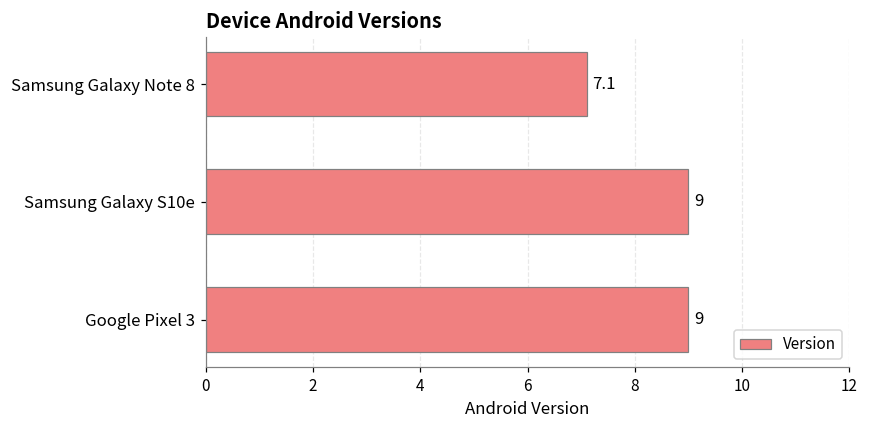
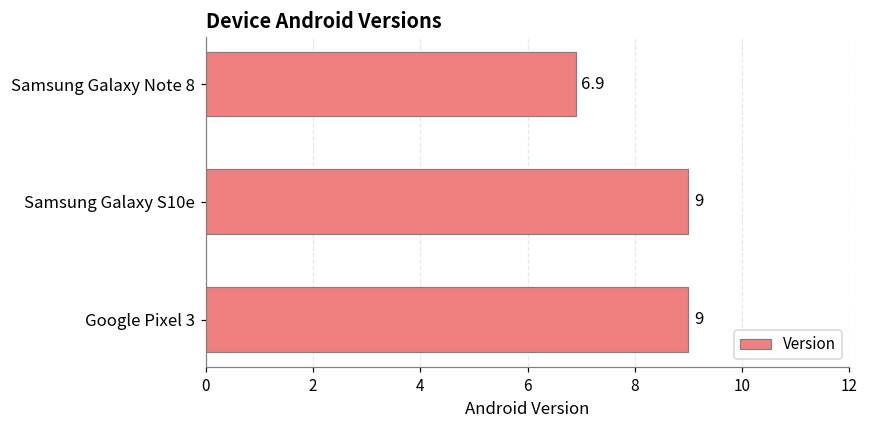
  {
-   "Samsung Galaxy Note 8": 7.1,
+   "Samsung Galaxy Note 8": 6.9,
    "Samsung Galaxy S10e": 9,
    "Google Pixel 3": 9
  }
